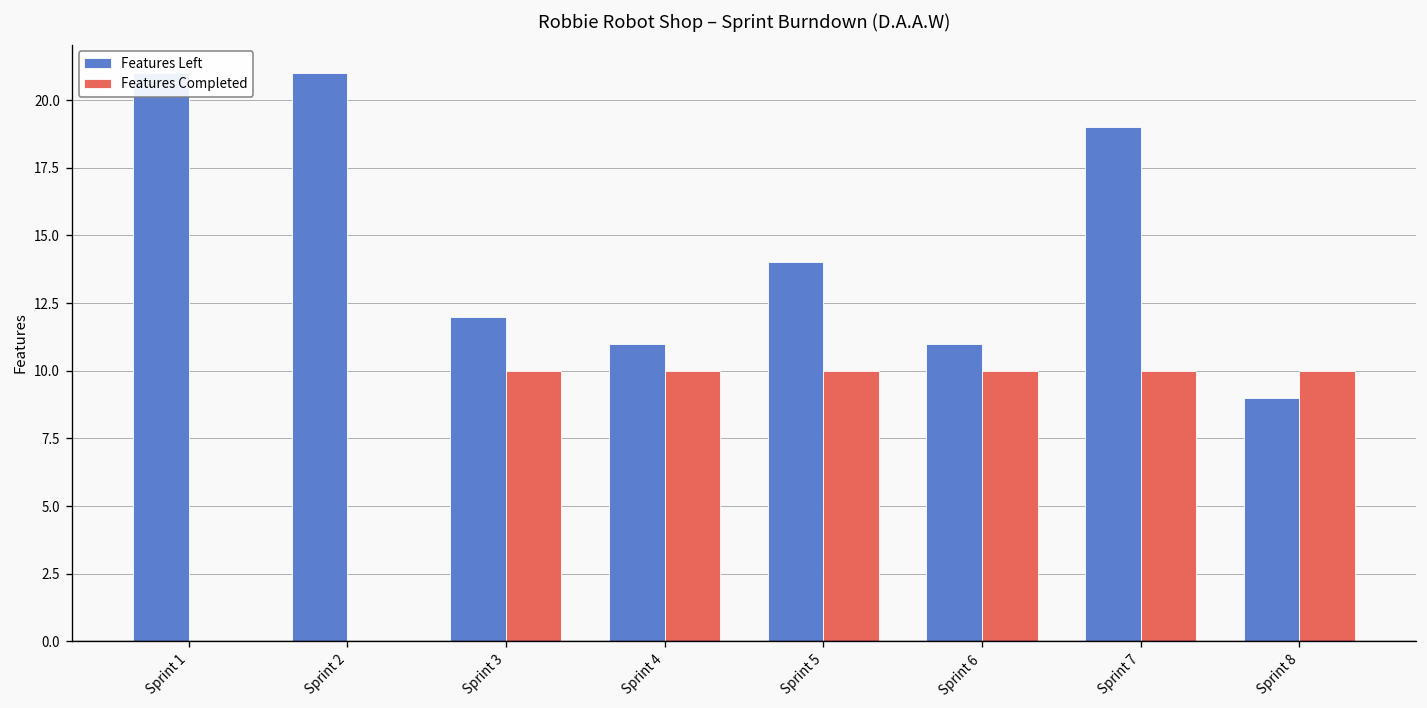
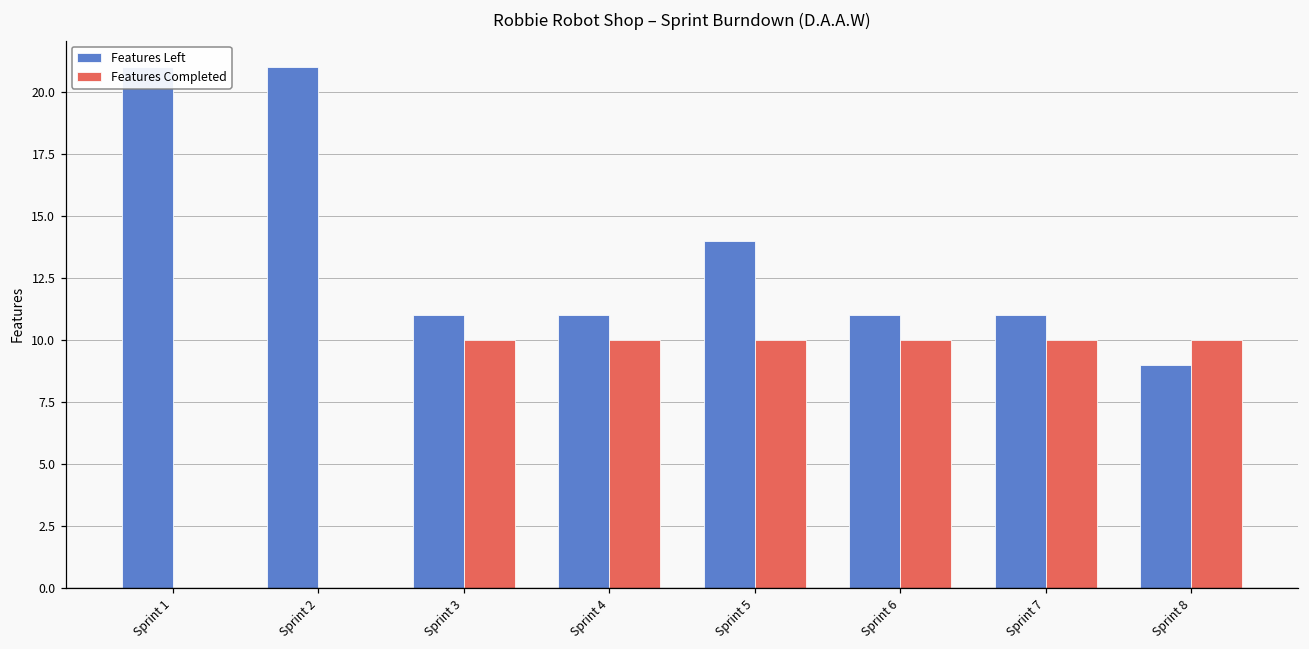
  {
    "Features Left": {
      "Sprint 2": 21,
-     "Sprint 3": 12,
+     "Sprint 3": 11,
      "Sprint 4": 11,
      "Sprint 5": 14,
      "Sprint 6": 11,
-     "Sprint 7": 19,
+     "Sprint 7": 11,
      "Sprint 8": 9
    },
    "Features Completed": {
      "Sprint 1": 0,
      "Sprint 2": 0,
      "Sprint 3": 10,
      "Sprint 4": 10,
      "Sprint 5": 10,
      "Sprint 6": 10,
      "Sprint 7": 10,
      "Sprint 8": 10
    }
  }
